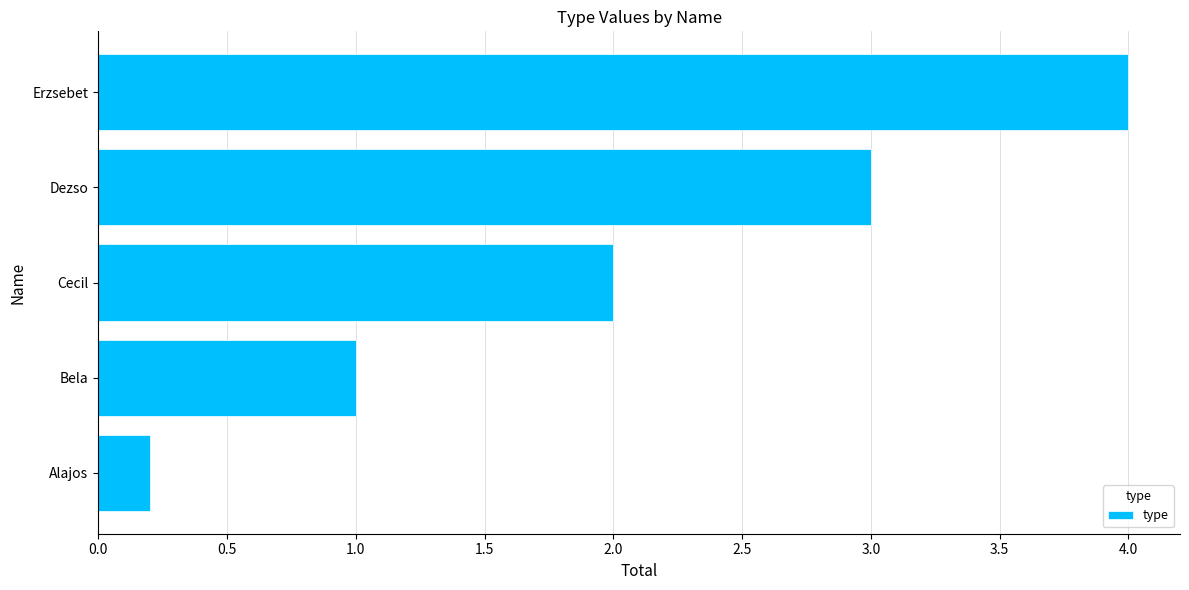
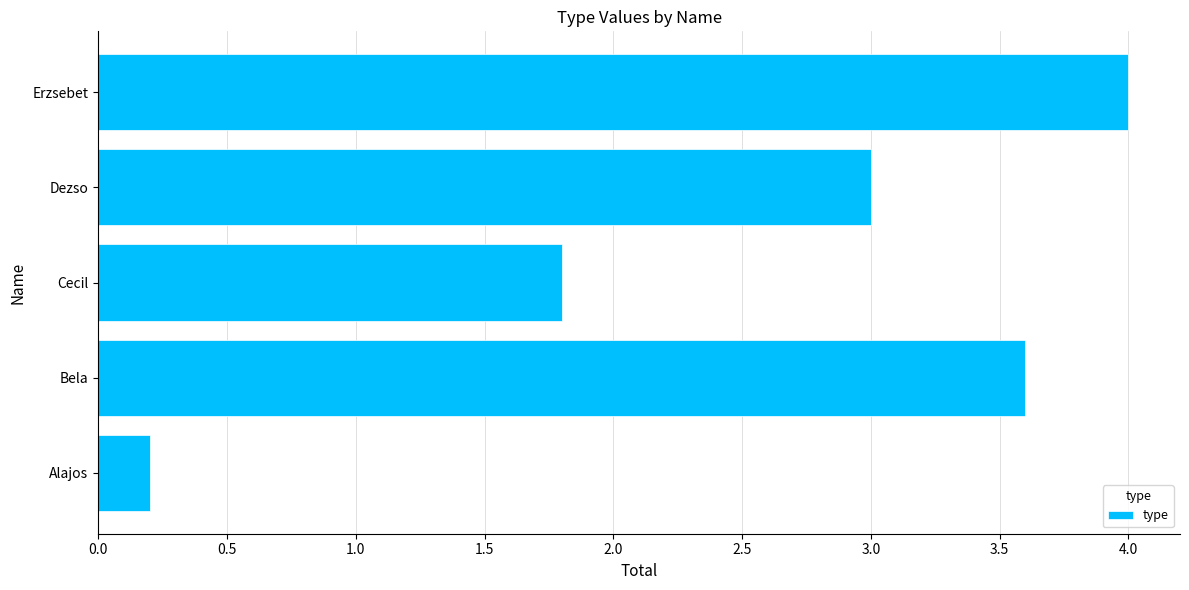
  {
    "Erzsebet": 4.0,
    "Dezso": 3.0,
-   "Cecil": 2.0,
-   "Bela": 1.0,
+   "Cecil": 1.8,
+   "Bela": 3.6,
    "Alajos": 0.2
  }
